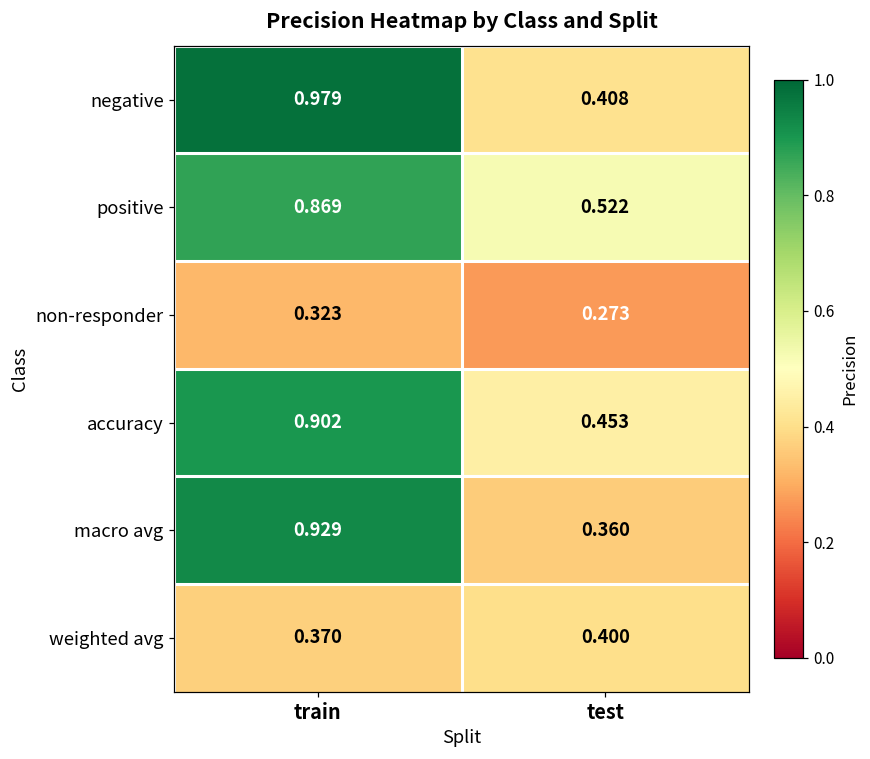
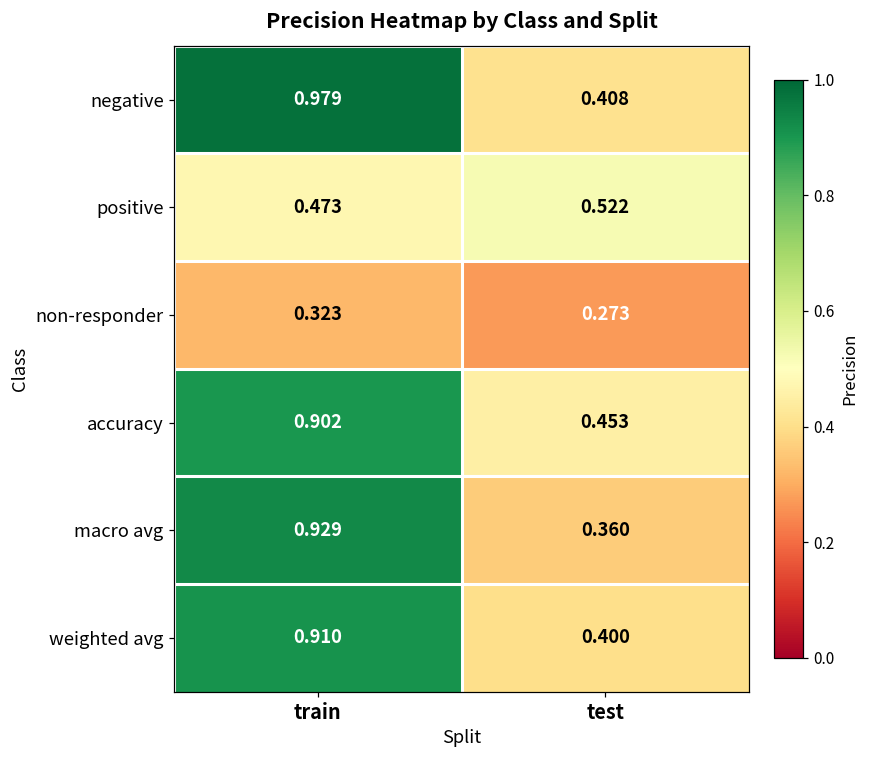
  {
    "negative": {
      "train": 0.979,
      "test": 0.408
    },
    "positive": {
-     "train": 0.869,
+     "train": 0.473,
      "test": 0.522
    },
    "non-responder": {
      "train": 0.323,
      "test": 0.273
    },
    "accuracy": {
      "train": 0.902,
      "test": 0.453
    },
    "macro avg": {
      "train": 0.929,
      "test": 0.360
    },
    "weighted avg": {
-     "train": 0.370,
+     "train": 0.910,
      "test": 0.400
    }
  }
